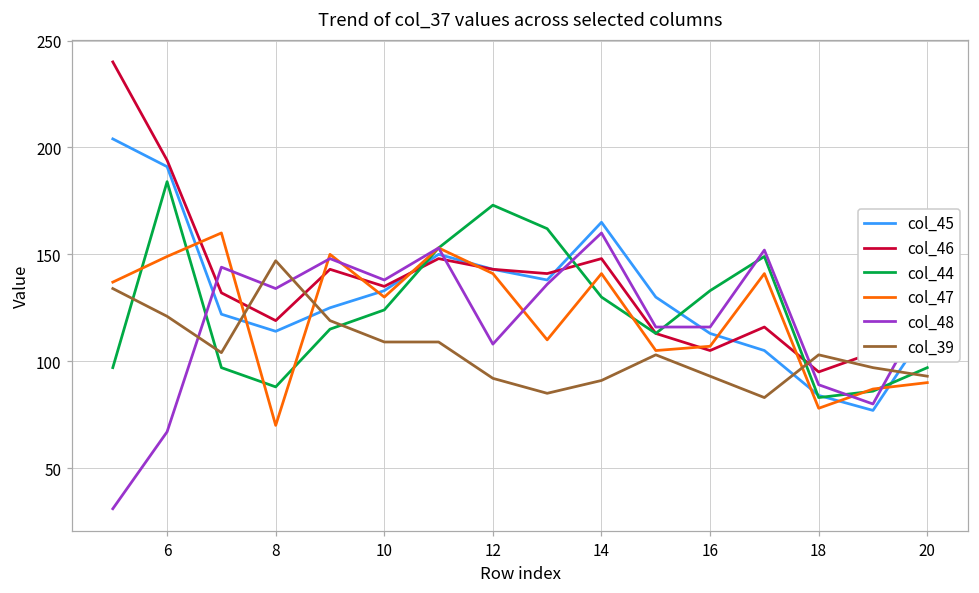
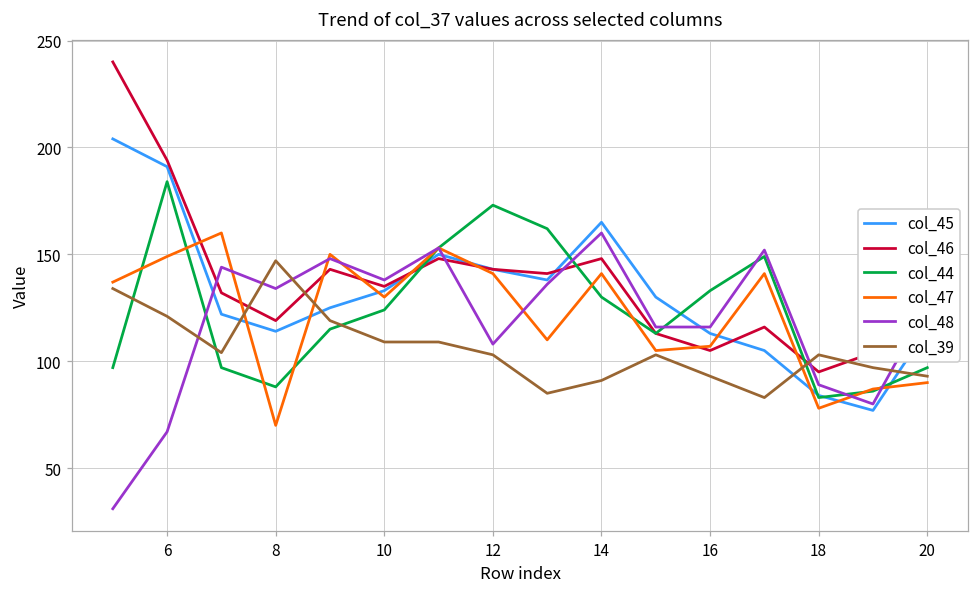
  {
    "col_45": {
      "6": 191,
      "8": 114,
      "10": 133,
      "14": 165,
      "16": 113
    },
    "col_46": {
      "6": 194,
      "8": 119,
      "10": 135,
      "14": 148,
      "16": 105,
      "18": 95
    },
    "col_44": {
      "6": 184,
      "8": 88,
      "10": 124,
      "12": 173,
      "14": 130,
      "16": 133,
      "20": 97
    },
    "col_47": {
      "6": 149,
      "8": 70,
      "10": 130,
      "12": 141,
      "14": 141,
      "16": 107,
      "18": 78,
      "20": 90
    },
    "col_48": {
      "6": 67,
      "8": 134,
      "10": 138,
      "12": 108,
      "14": 160,
      "16": 116,
      "18": 89
    },
    "col_39": {
      "6": 121,
      "8": 147,
      "10": 109,
-     "12": 92,
+     "12": 103,
      "14": 91,
      "16": 93,
      "18": 103,
      "20": 93
    }
  }
